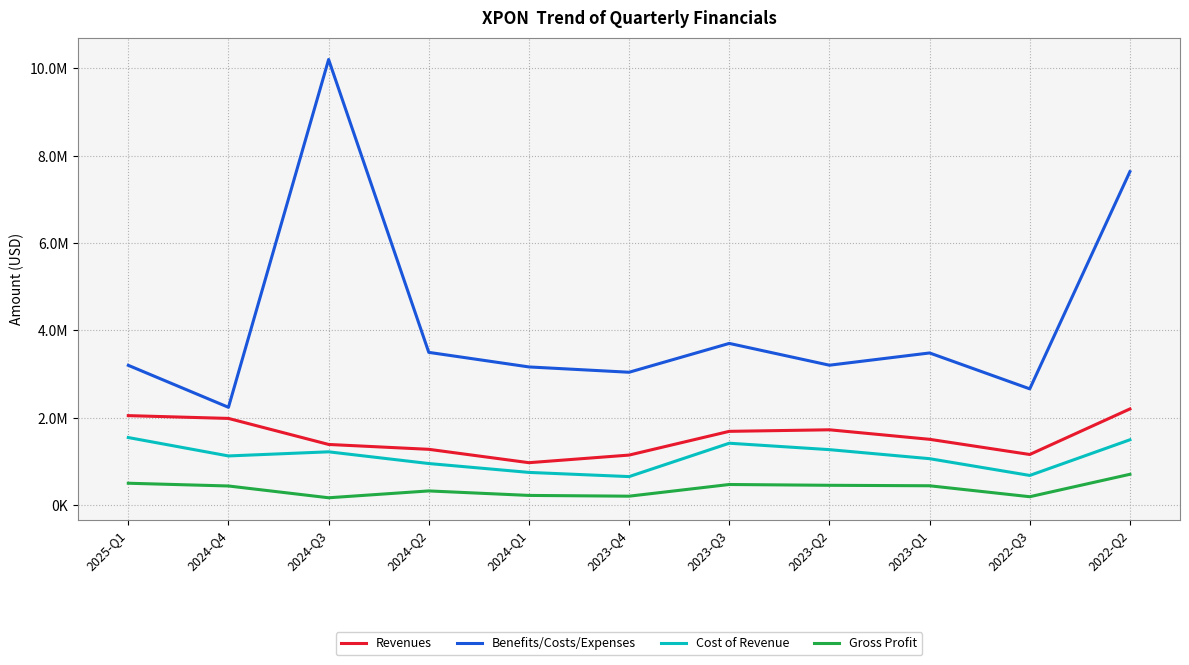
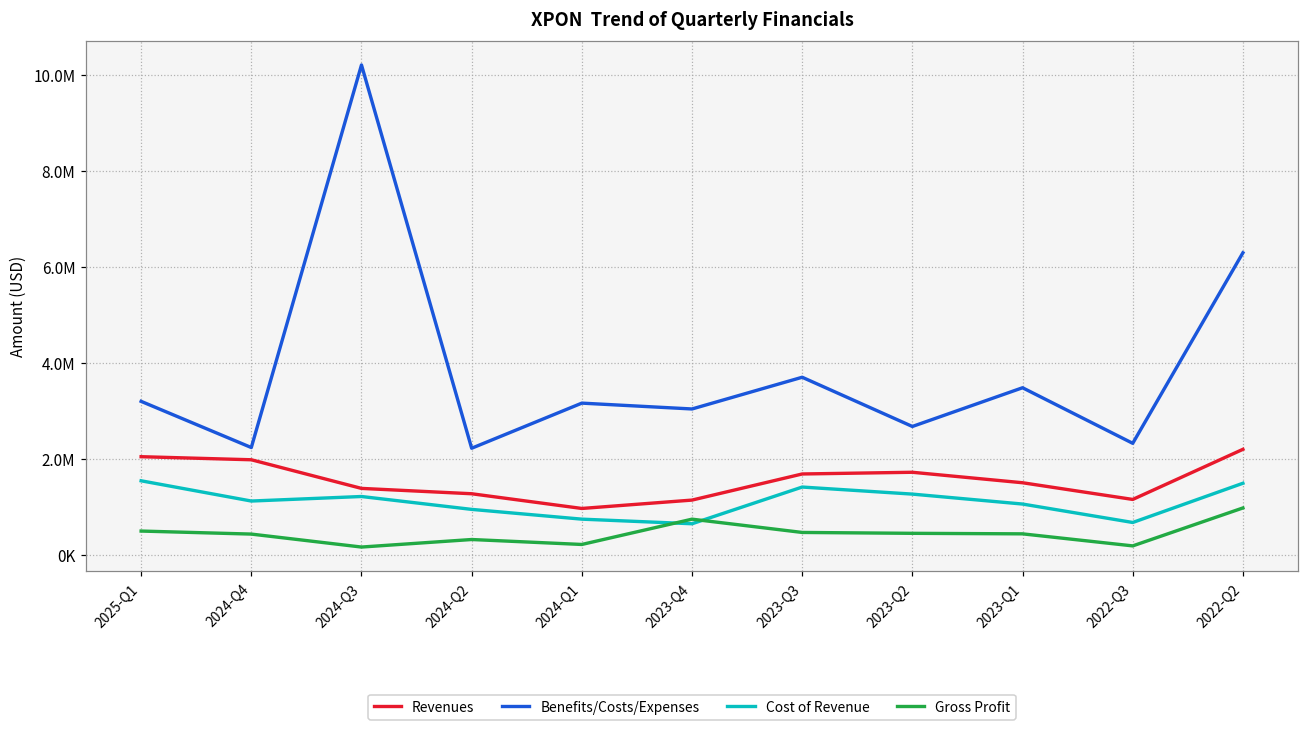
  {
    "Revenues": {
      "2025-Q1": 2000000,
      "2024-Q4": 2000000,
      "2024-Q3": 1400000,
      "2024-Q2": 1300000,
      "2024-Q1": 1000000,
      "2023-Q4": 1100000,
      "2023-Q3": 1700000,
      "2023-Q2": 1700000,
      "2023-Q1": 1500000,
      "2022-Q3": 1200000,
      "2022-Q2": 2200000
    },
    "Benefits/Costs/Expenses": {
      "2025-Q1": 3200000,
      "2024-Q4": 2200000,
      "2024-Q3": 10200000,
-     "2024-Q2": 3500000,
+     "2024-Q2": 2200000,
      "2024-Q1": 3200000,
      "2023-Q4": 3000000,
      "2023-Q3": 3700000,
-     "2023-Q2": 3200000,
+     "2023-Q2": 2700000,
      "2023-Q1": 3500000,
-     "2022-Q3": 2700000,
-     "2022-Q2": 7600000
+     "2022-Q3": 2300000,
+     "2022-Q2": 6300000
    },
    "Cost of Revenue": {
      "2025-Q1": 1500000,
      "2024-Q4": 1100000,
      "2024-Q3": 1200000,
      "2024-Q2": 1000000,
      "2024-Q1": 700000,
      "2023-Q4": 700000,
      "2023-Q3": 1400000,
      "2023-Q2": 1300000,
      "2023-Q1": 1100000,
      "2022-Q3": 700000,
      "2022-Q2": 1500000
    },
    "Gross Profit": {
      "2025-Q1": 500000,
      "2024-Q4": 400000,
      "2024-Q3": 200000,
      "2024-Q2": 300000,
      "2024-Q1": 200000,
-     "2023-Q4": 200000,
+     "2023-Q4": 700000,
      "2023-Q3": 500000,
      "2023-Q2": 500000,
      "2023-Q1": 400000,
      "2022-Q3": 200000,
-     "2022-Q2": 700000
+     "2022-Q2": 1000000
    }
  }
